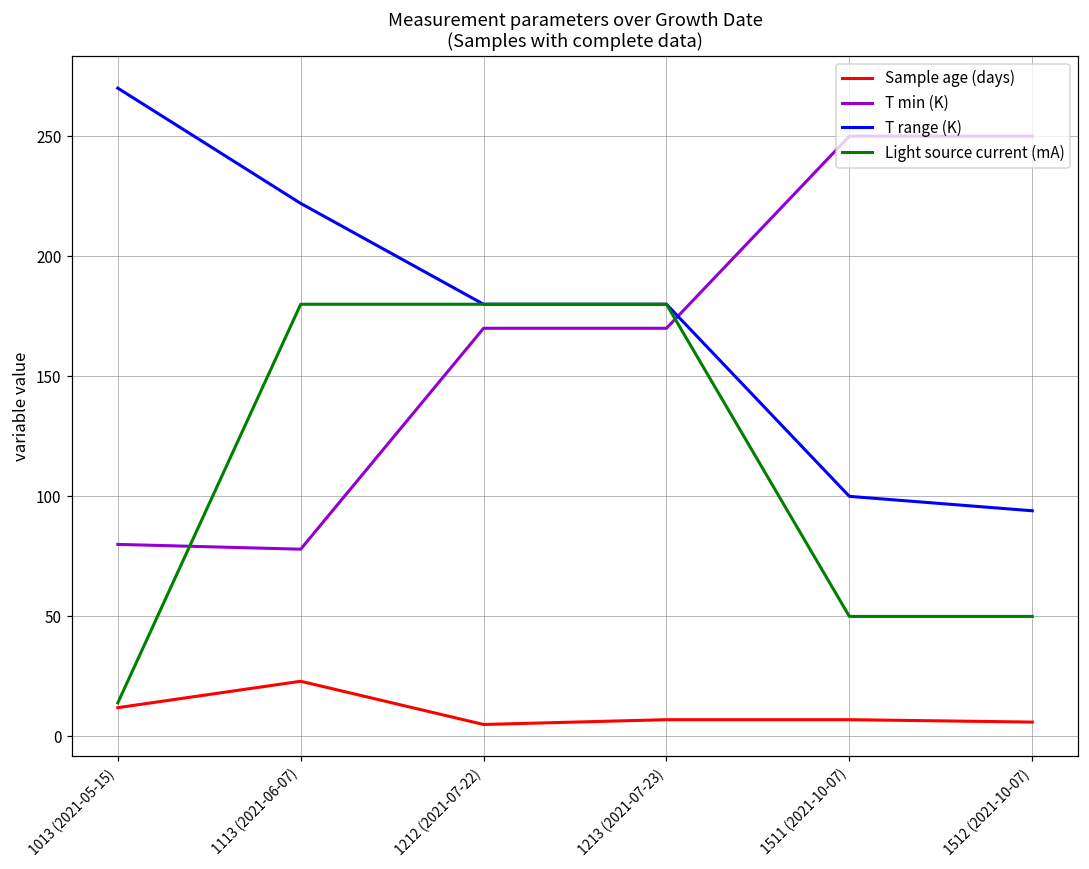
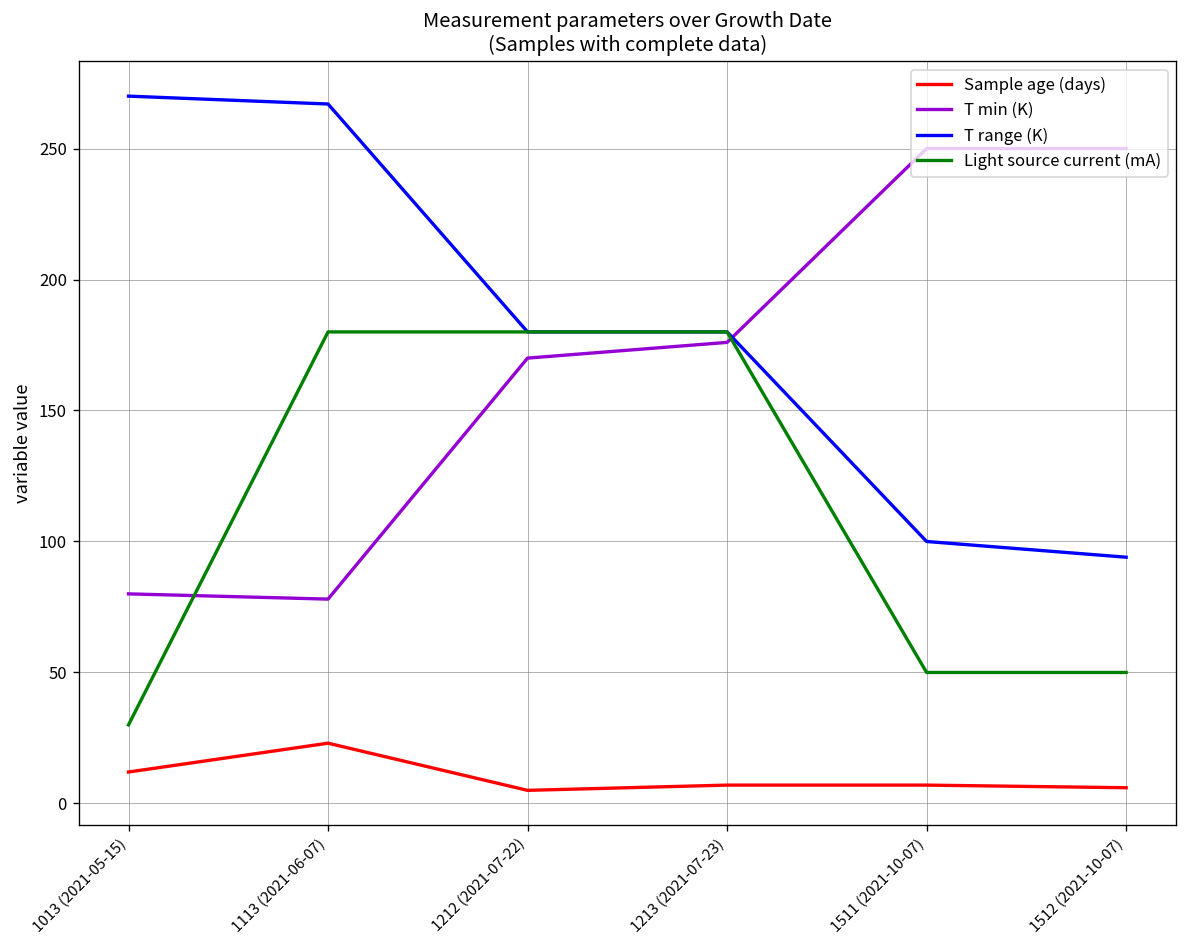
  {
    "Sample age (days)": {
      "1013 (2021-05-15)": 12,
      "1113 (2021-06-07)": 23,
      "1212 (2021-07-22)": 5,
      "1213 (2021-07-23)": 7,
      "1511 (2021-10-07)": 7,
      "1512 (2021-10-07)": 6
    },
    "T min (K)": {
      "1013 (2021-05-15)": 80,
      "1113 (2021-06-07)": 78,
      "1212 (2021-07-22)": 170,
-     "1213 (2021-07-23)": 170
+     "1213 (2021-07-23)": 176
    },
    "T range (K)": {
      "1013 (2021-05-15)": 270,
-     "1113 (2021-06-07)": 222,
+     "1113 (2021-06-07)": 267,
      "1511 (2021-10-07)": 100,
      "1512 (2021-10-07)": 94
    },
    "Light source current (mA)": {
-     "1013 (2021-05-15)": 14,
+     "1013 (2021-05-15)": 30,
      "1113 (2021-06-07)": 180,
      "1511 (2021-10-07)": 50,
      "1512 (2021-10-07)": 50
    }
  }
